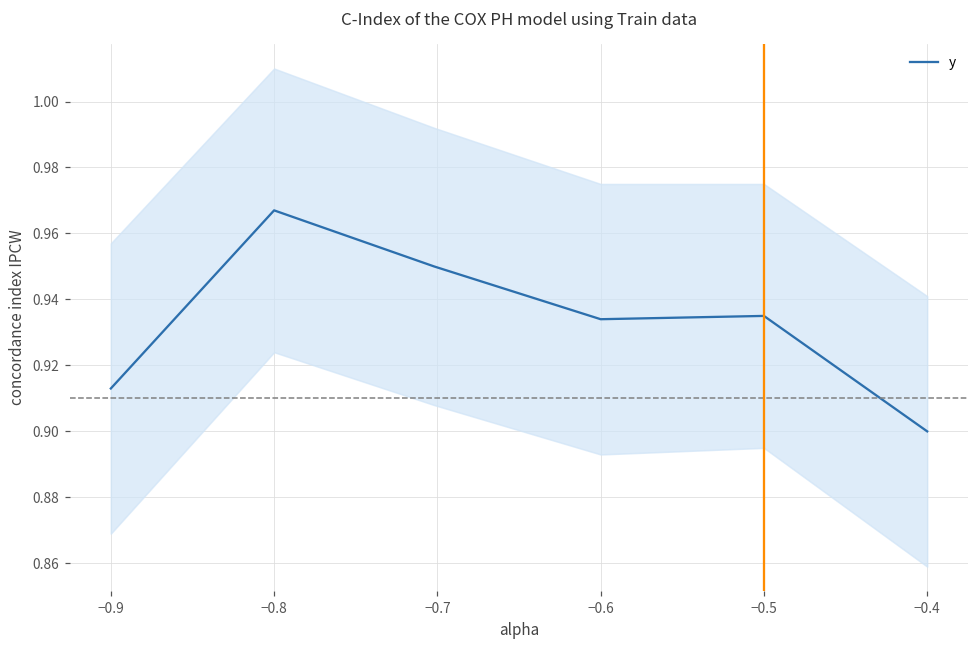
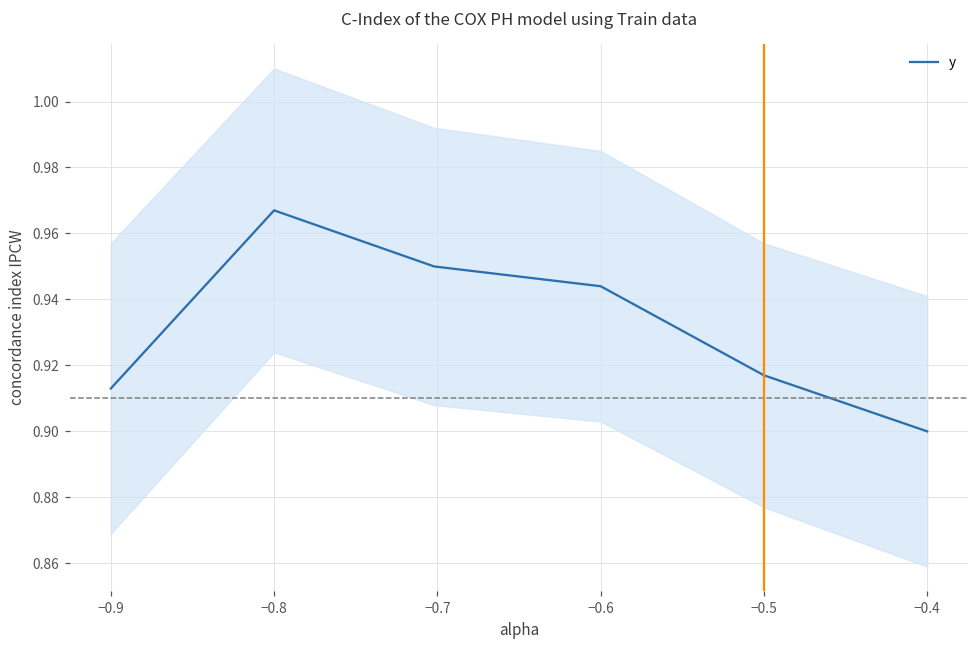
  {
    "y": {
      "−0.9": 0.913,
      "−0.8": 0.967,
-     "−0.6": 0.934,
-     "−0.5": 0.935,
+     "−0.6": 0.944,
+     "−0.5": 0.917,
      "−0.4": 0.900
    }
  }
